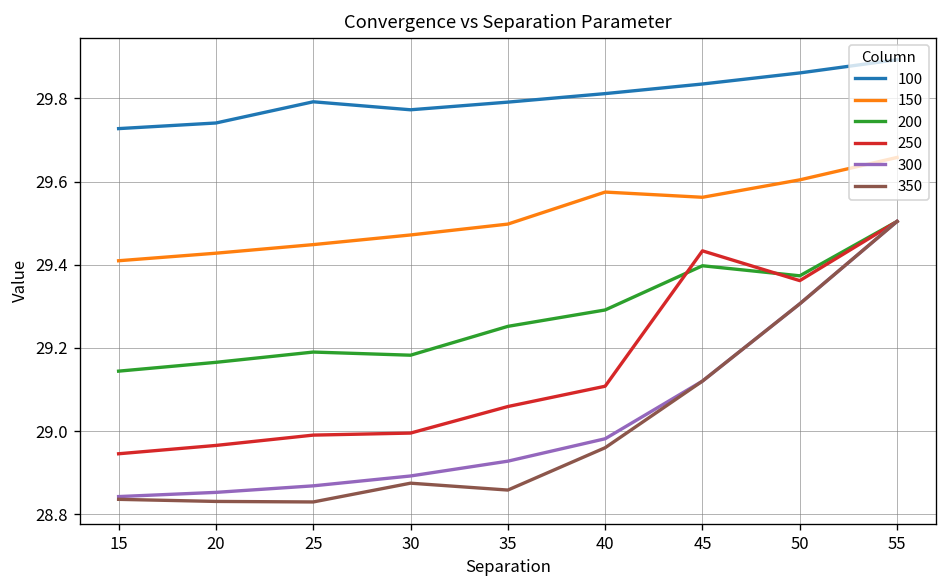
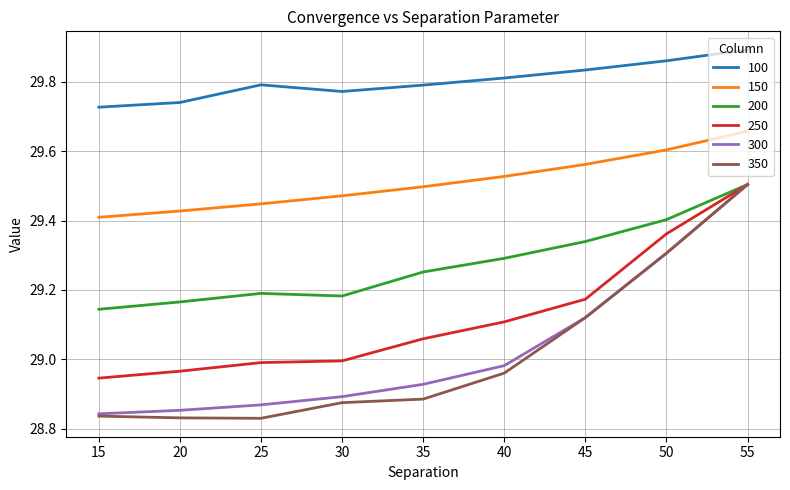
  {
    "100": {
      "15": 29.73,
      "20": 29.74,
      "25": 29.79,
      "30": 29.77,
      "35": 29.79,
      "40": 29.81,
      "45": 29.83,
      "50": 29.86
    },
    "150": {
      "15": 29.41,
      "20": 29.43,
      "25": 29.45,
      "30": 29.47,
      "35": 29.50,
-     "40": 29.57,
+     "40": 29.53,
      "45": 29.56,
      "50": 29.60
    },
    "200": {
      "15": 29.14,
      "20": 29.17,
      "25": 29.19,
      "30": 29.18,
      "35": 29.25,
      "40": 29.29,
-     "45": 29.40,
-     "50": 29.37
+     "45": 29.34,
+     "50": 29.40
    },
    "250": {
      "15": 28.95,
      "20": 28.97,
      "25": 28.99,
      "30": 29.00,
      "35": 29.06,
      "40": 29.11,
-     "45": 29.43,
+     "45": 29.17,
      "50": 29.36
    },
    "300": {
      "20": 28.85,
      "25": 28.87,
      "30": 28.89,
      "35": 28.93,
      "40": 28.98
    },
    "350": {
      "20": 28.83,
      "25": 28.83,
      "30": 28.88,
-     "35": 28.86,
+     "35": 28.89,
      "40": 28.96
    }
  }
